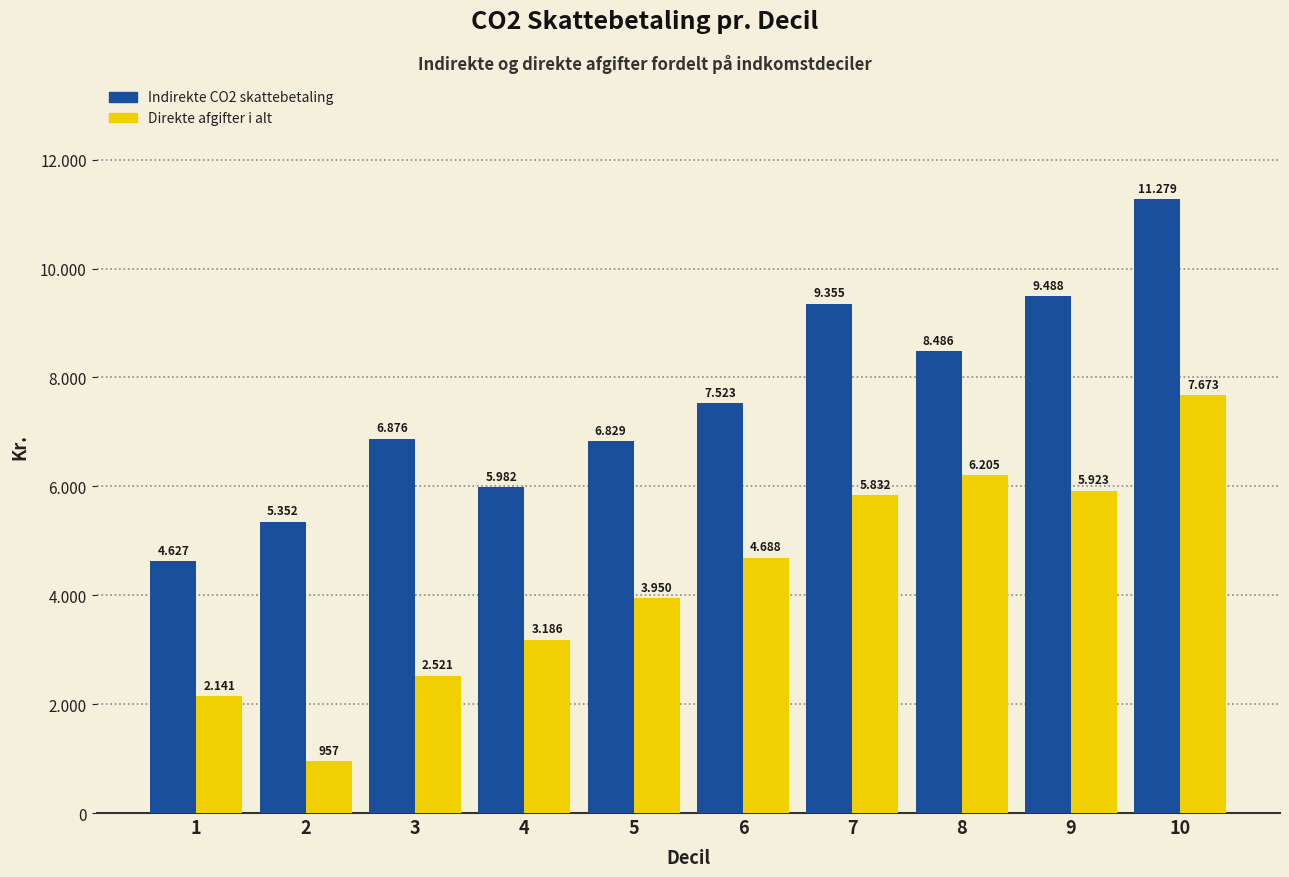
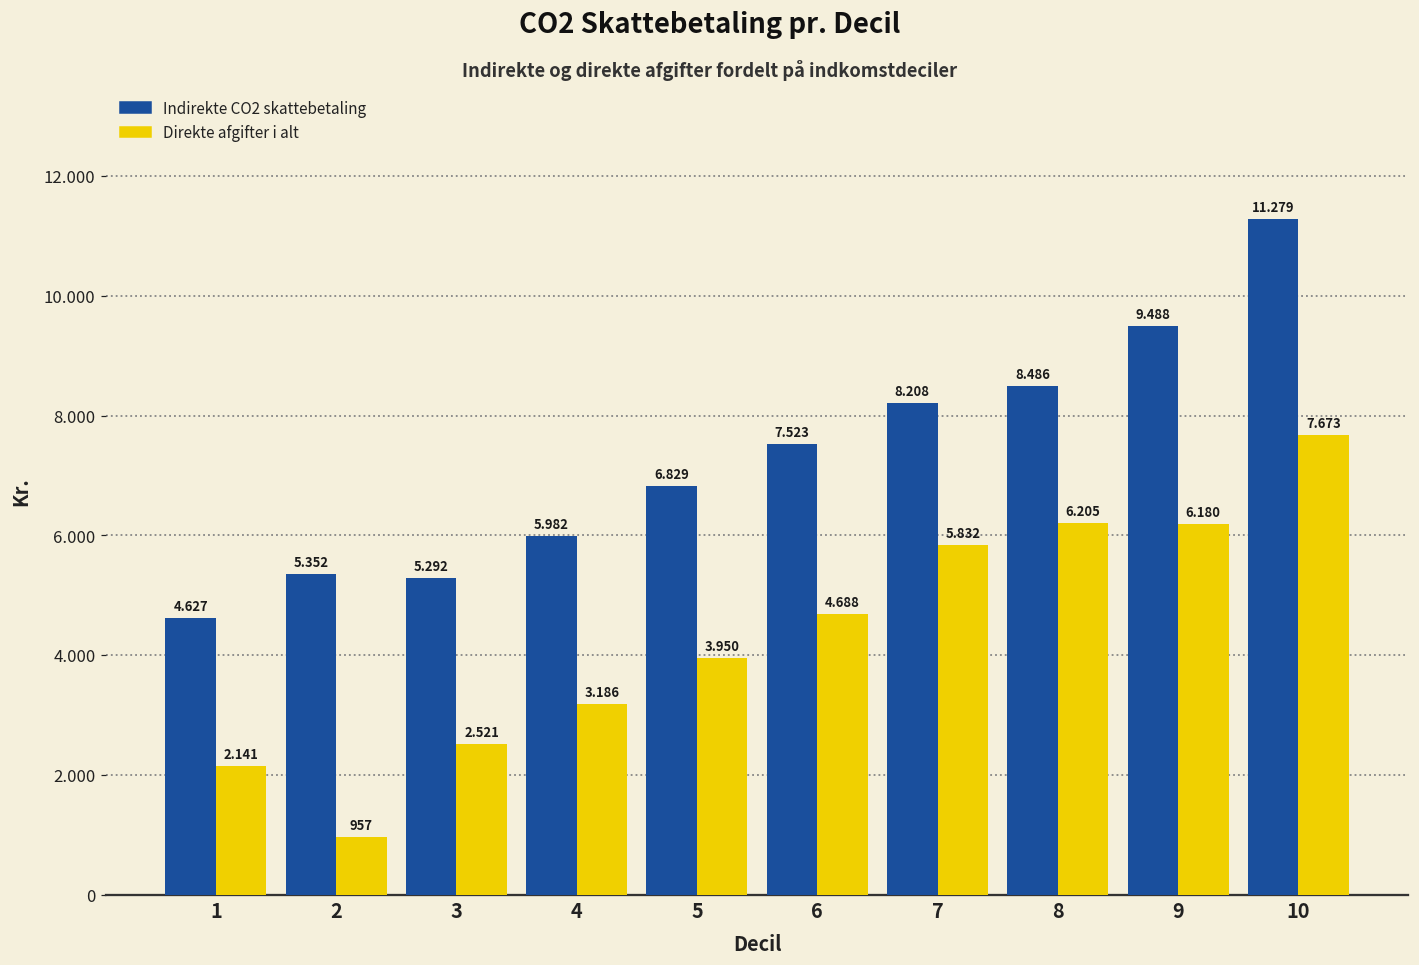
  {
    "Indirekte CO2 skattebetaling": {
-     "3": 6.876,
-     "7": 9.355
+     "3": 5.292,
+     "7": 8.208
    },
    "Direkte afgifter i alt": {
      "2": 957,
-     "9": 5.923
+     "9": 6.180
    }
  }
